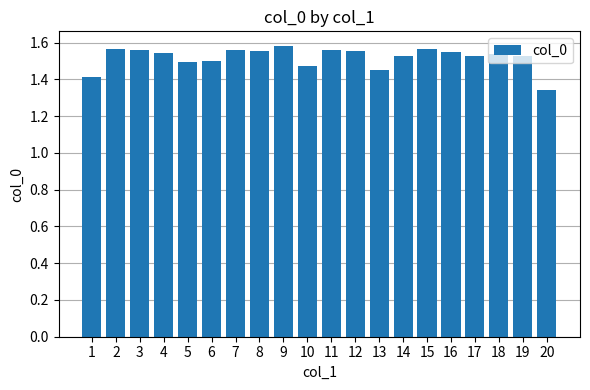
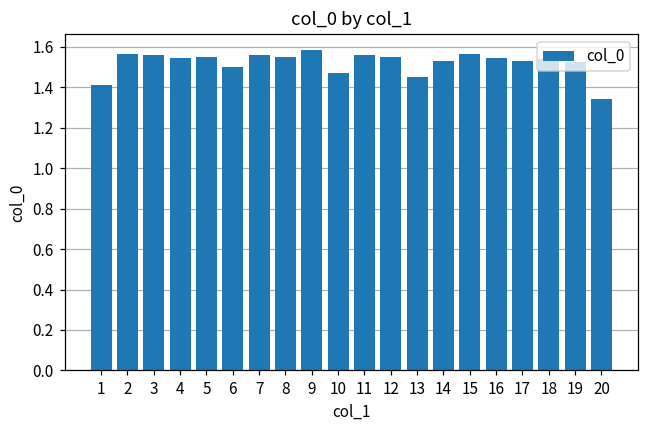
  {
    "1": 1.41,
    "2": 1.56,
    "3": 1.56,
    "4": 1.54,
-   "5": 1.50,
+   "5": 1.55,
    "6": 1.50,
    "7": 1.56,
    "8": 1.55,
    "9": 1.58,
    "10": 1.47,
    "11": 1.56,
    "12": 1.55,
    "13": 1.45,
    "14": 1.53,
    "15": 1.57,
    "16": 1.55,
    "17": 1.53,
    "20": 1.34
  }
